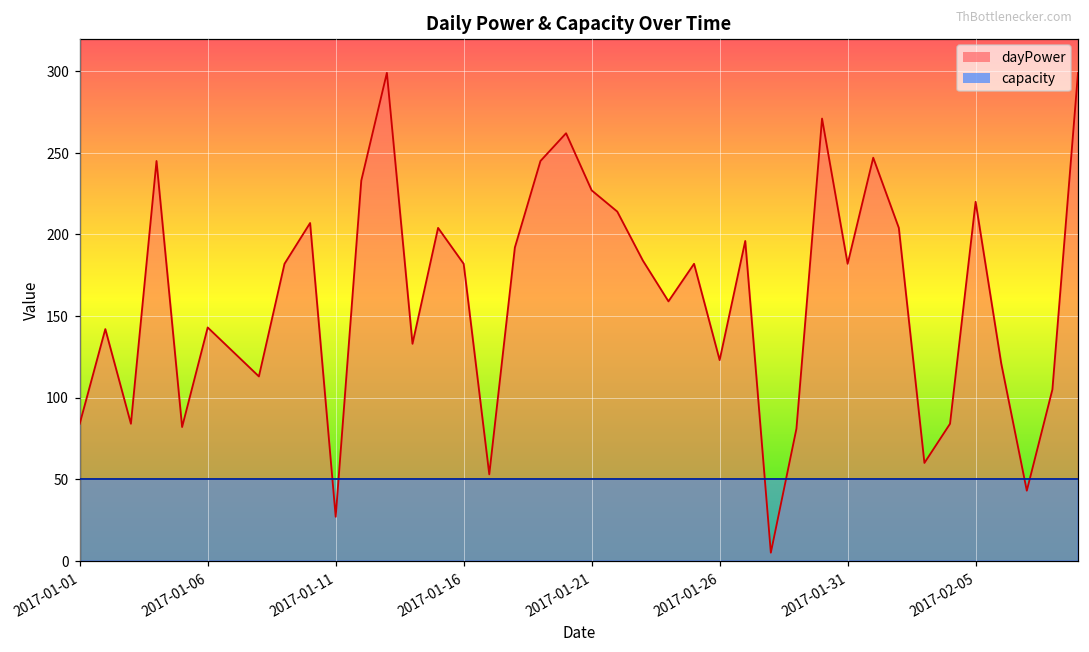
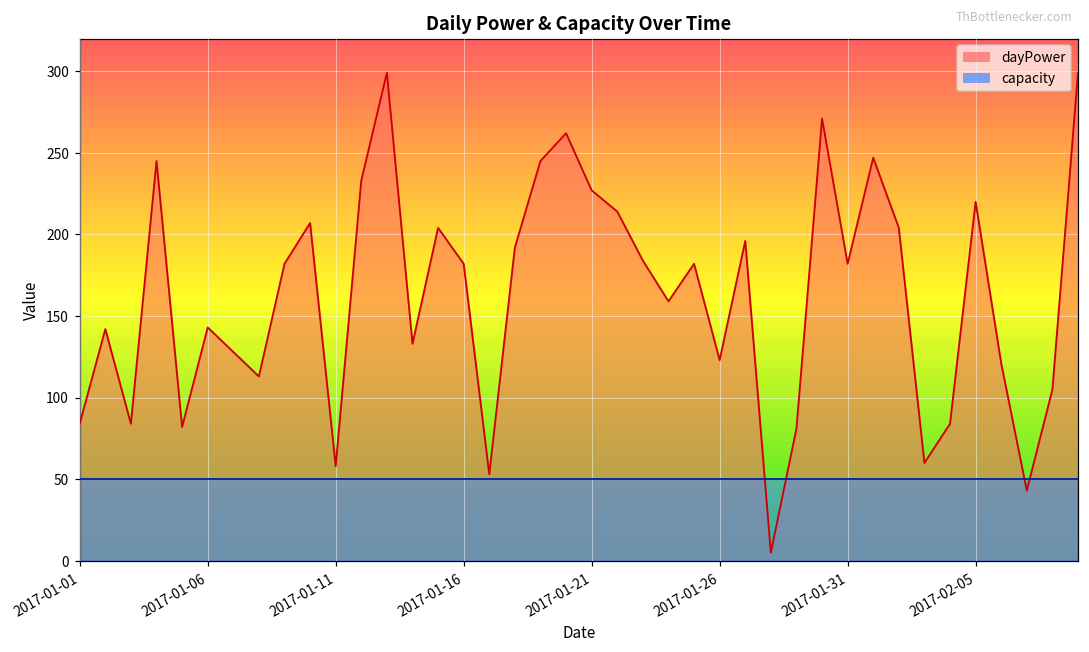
  {
    "dayPower": {
      "2017-01-01": 84,
      "2017-01-06": 143,
-     "2017-01-11": 27,
+     "2017-01-11": 58,
      "2017-01-16": 182,
      "2017-01-21": 227,
      "2017-01-26": 123,
      "2017-01-31": 182,
      "2017-02-05": 220
    },
    "capacity": {
      "2017-01-01": 50,
      "2017-01-06": 50,
      "2017-01-11": 50,
      "2017-01-16": 50,
      "2017-01-21": 50,
      "2017-01-26": 50,
      "2017-01-31": 50,
      "2017-02-05": 50
    }
  }
